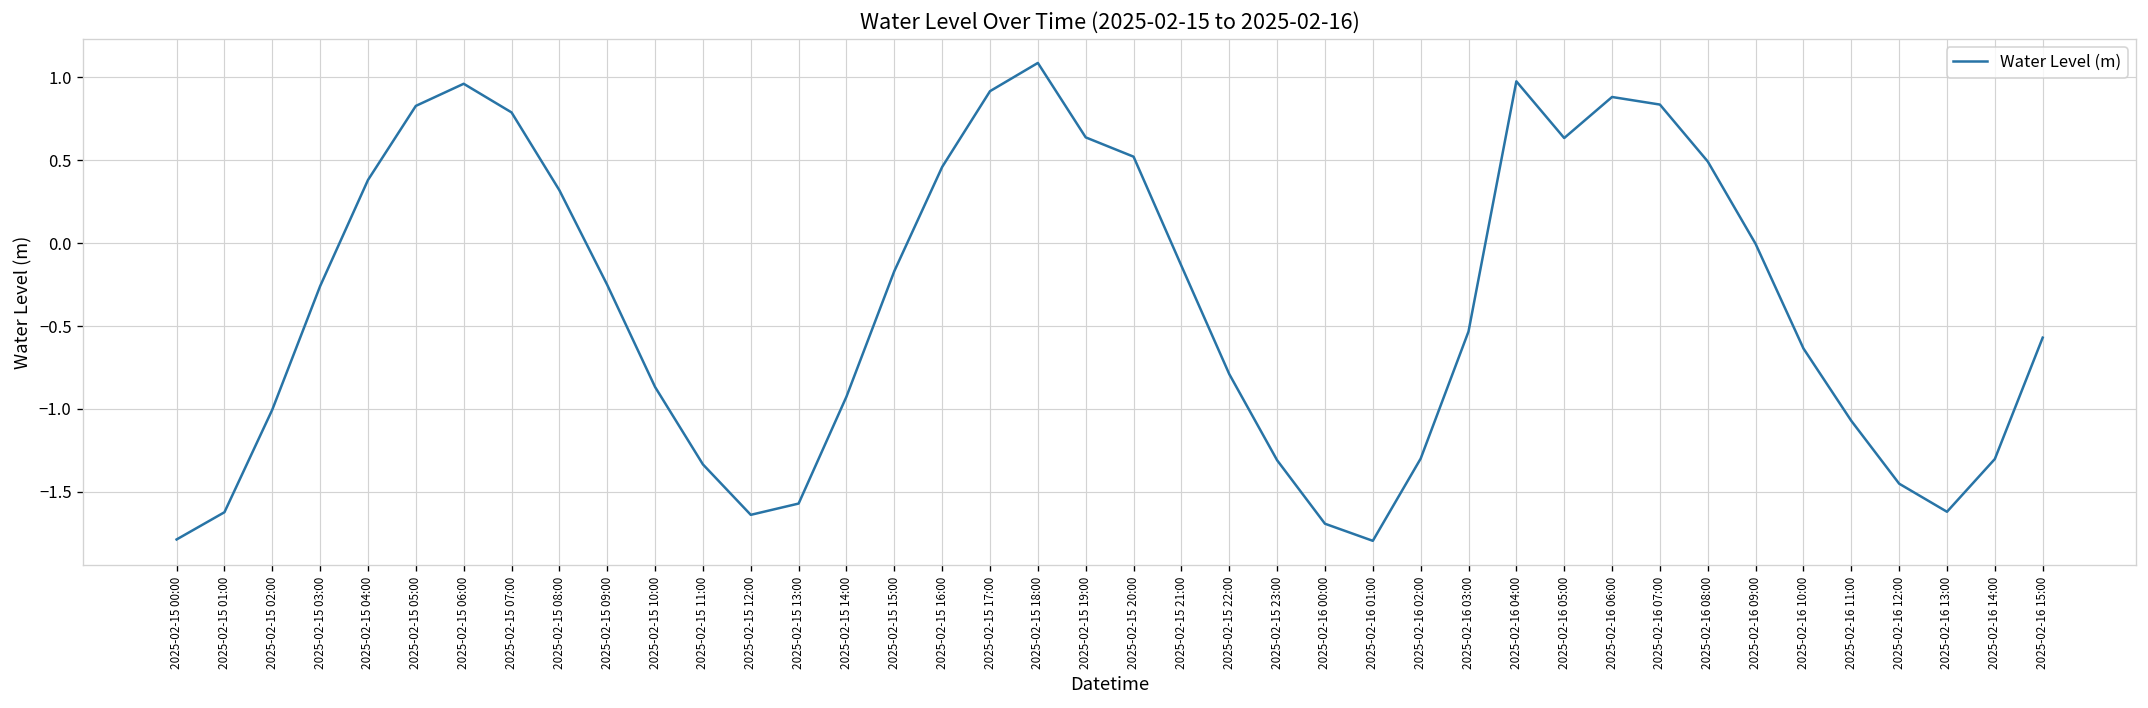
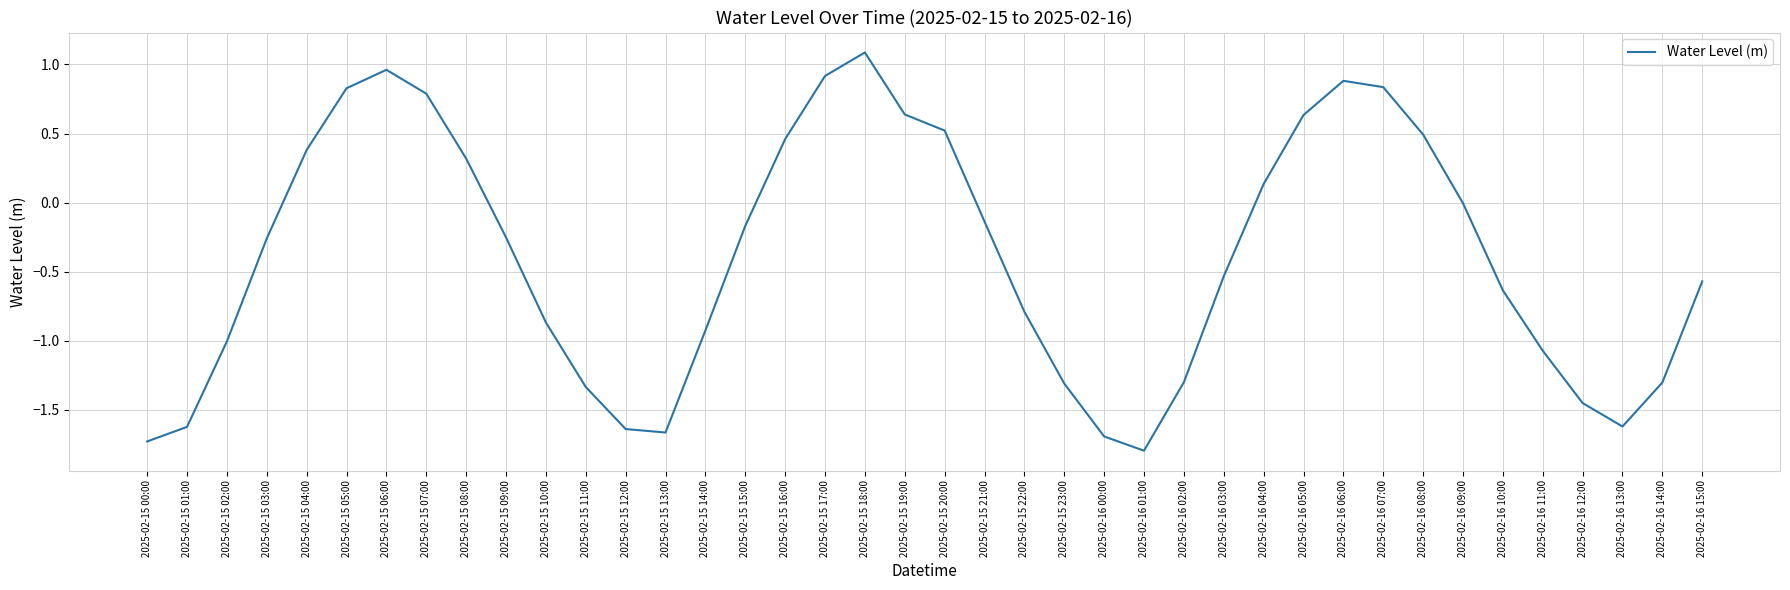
  {
-   "2025-02-15 00:00": -1.79,
+   "2025-02-15 00:00": -1.73,
    "2025-02-15 01:00": -1.62,
    "2025-02-15 02:00": -1.00,
    "2025-02-15 03:00": -0.26,
    "2025-02-15 04:00": 0.38,
    "2025-02-15 05:00": 0.83,
    "2025-02-15 06:00": 0.96,
    "2025-02-15 07:00": 0.79,
    "2025-02-15 08:00": 0.32,
    "2025-02-15 09:00": -0.25,
    "2025-02-15 10:00": -0.87,
    "2025-02-15 11:00": -1.33,
    "2025-02-15 12:00": -1.64,
-   "2025-02-15 13:00": -1.57,
+   "2025-02-15 13:00": -1.66,
    "2025-02-15 14:00": -0.93,
    "2025-02-15 15:00": -0.17,
    "2025-02-15 16:00": 0.46,
    "2025-02-15 17:00": 0.92,
    "2025-02-15 18:00": 1.09,
    "2025-02-15 19:00": 0.64,
    "2025-02-15 20:00": 0.52,
    "2025-02-15 21:00": -0.14,
    "2025-02-15 22:00": -0.79,
    "2025-02-15 23:00": -1.31,
    "2025-02-16 00:00": -1.69,
    "2025-02-16 01:00": -1.79,
    "2025-02-16 02:00": -1.30,
    "2025-02-16 03:00": -0.53,
-   "2025-02-16 04:00": 0.98,
+   "2025-02-16 04:00": 0.13,
    "2025-02-16 05:00": 0.63,
    "2025-02-16 06:00": 0.88,
    "2025-02-16 07:00": 0.84,
    "2025-02-16 08:00": 0.49,
    "2025-02-16 09:00": 0.00,
    "2025-02-16 10:00": -0.64,
    "2025-02-16 11:00": -1.07,
    "2025-02-16 12:00": -1.45,
    "2025-02-16 13:00": -1.62,
    "2025-02-16 14:00": -1.30,
    "2025-02-16 15:00": -0.57
  }
